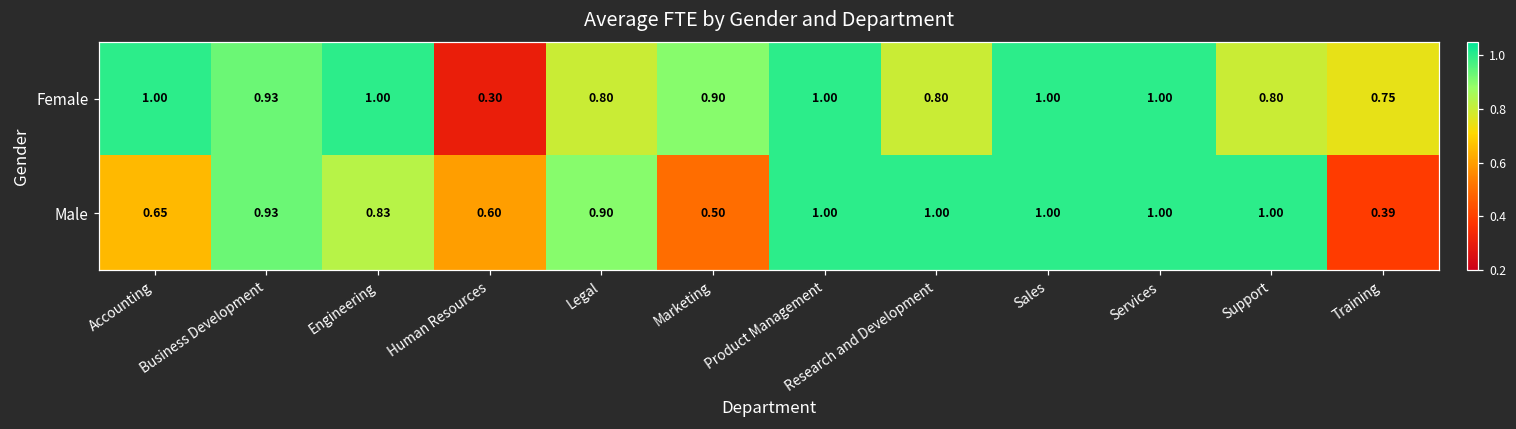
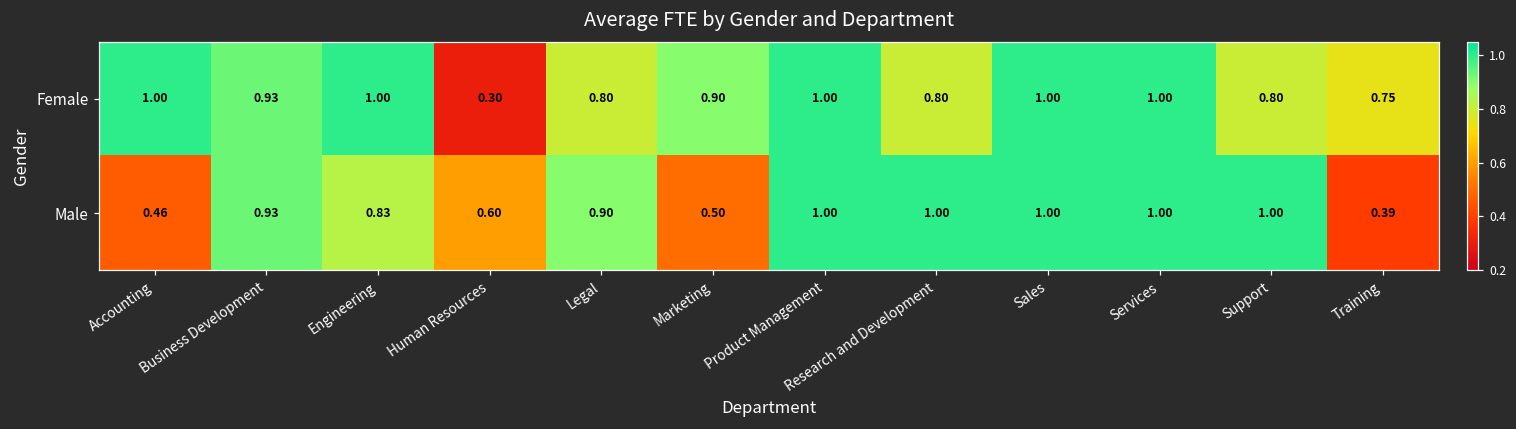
  {
    "Female": {
      "Accounting": 1.00,
      "Business Development": 0.93,
      "Engineering": 1.00,
      "Human Resources": 0.30,
      "Legal": 0.80,
      "Marketing": 0.90,
      "Product Management": 1.00,
      "Research and Development": 0.80,
      "Sales": 1.00,
      "Services": 1.00,
      "Support": 0.80,
      "Training": 0.75
    },
    "Male": {
-     "Accounting": 0.65,
+     "Accounting": 0.46,
      "Business Development": 0.93,
      "Engineering": 0.83,
      "Human Resources": 0.60,
      "Legal": 0.90,
      "Marketing": 0.50,
      "Product Management": 1.00,
      "Research and Development": 1.00,
      "Sales": 1.00,
      "Services": 1.00,
      "Support": 1.00,
      "Training": 0.39
    }
  }
